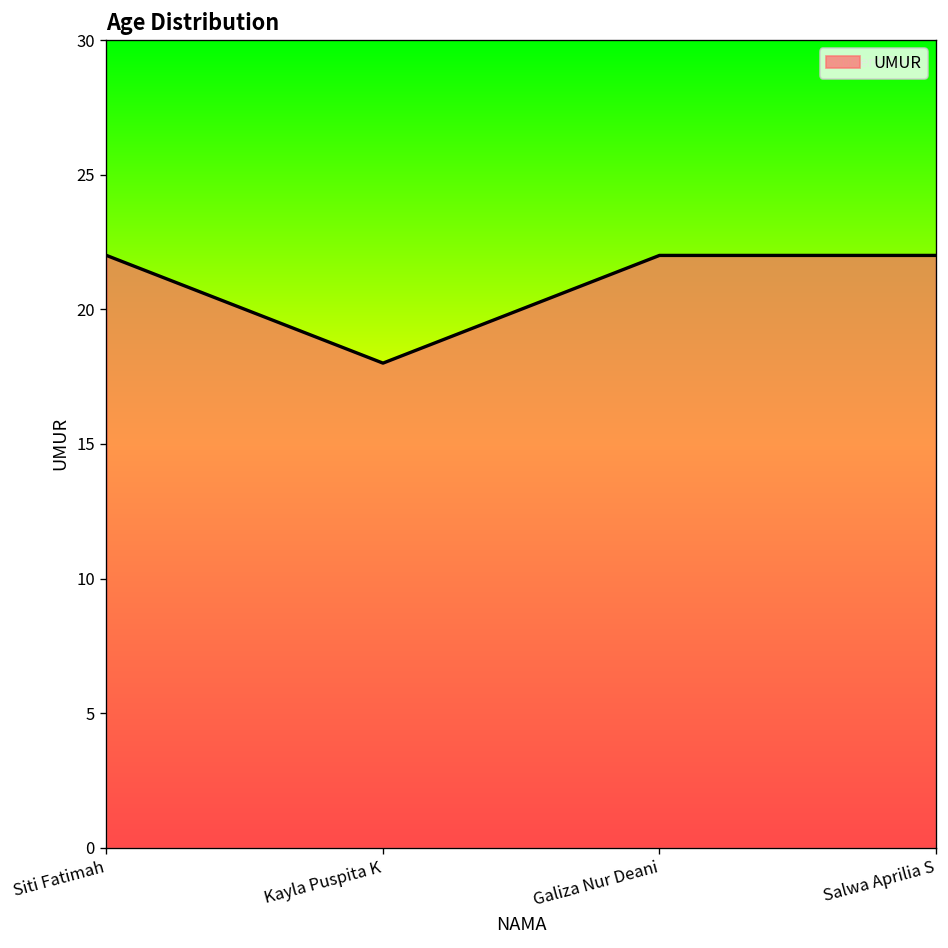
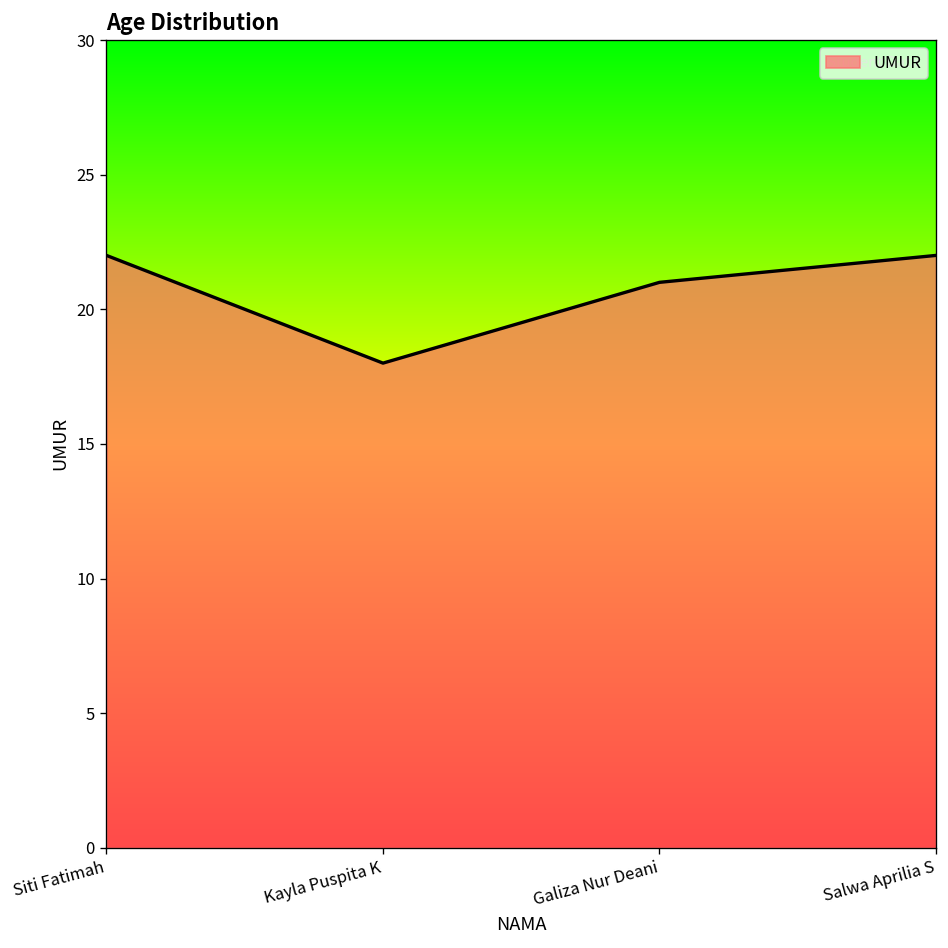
  {
    "Siti Fatimah": 22,
    "Kayla Puspita K": 18,
-   "Galiza Nur Deani": 22,
+   "Galiza Nur Deani": 21,
    "Salwa Aprilia S": 22
  }
